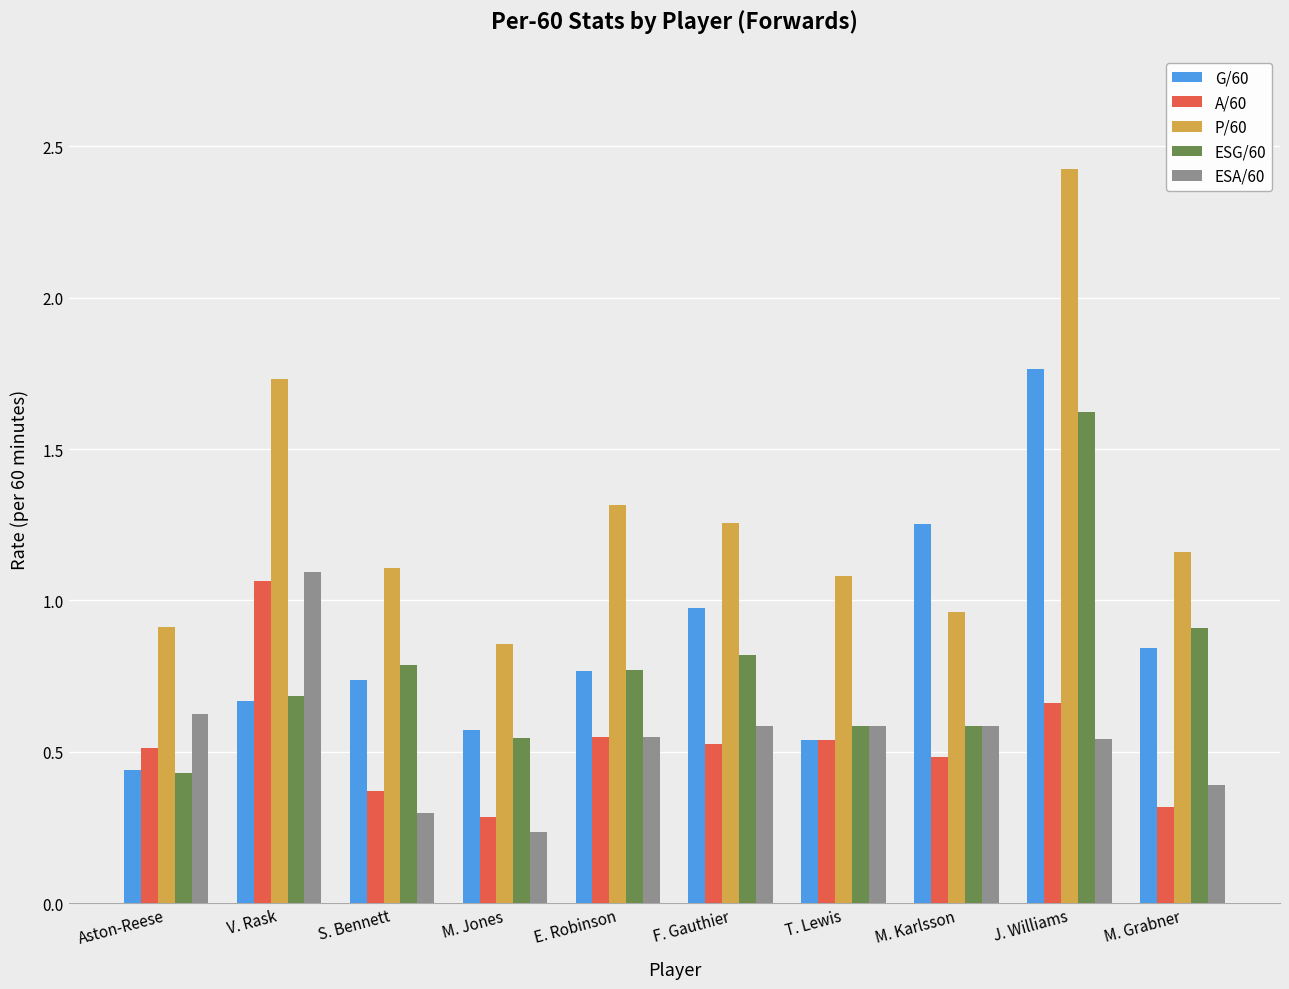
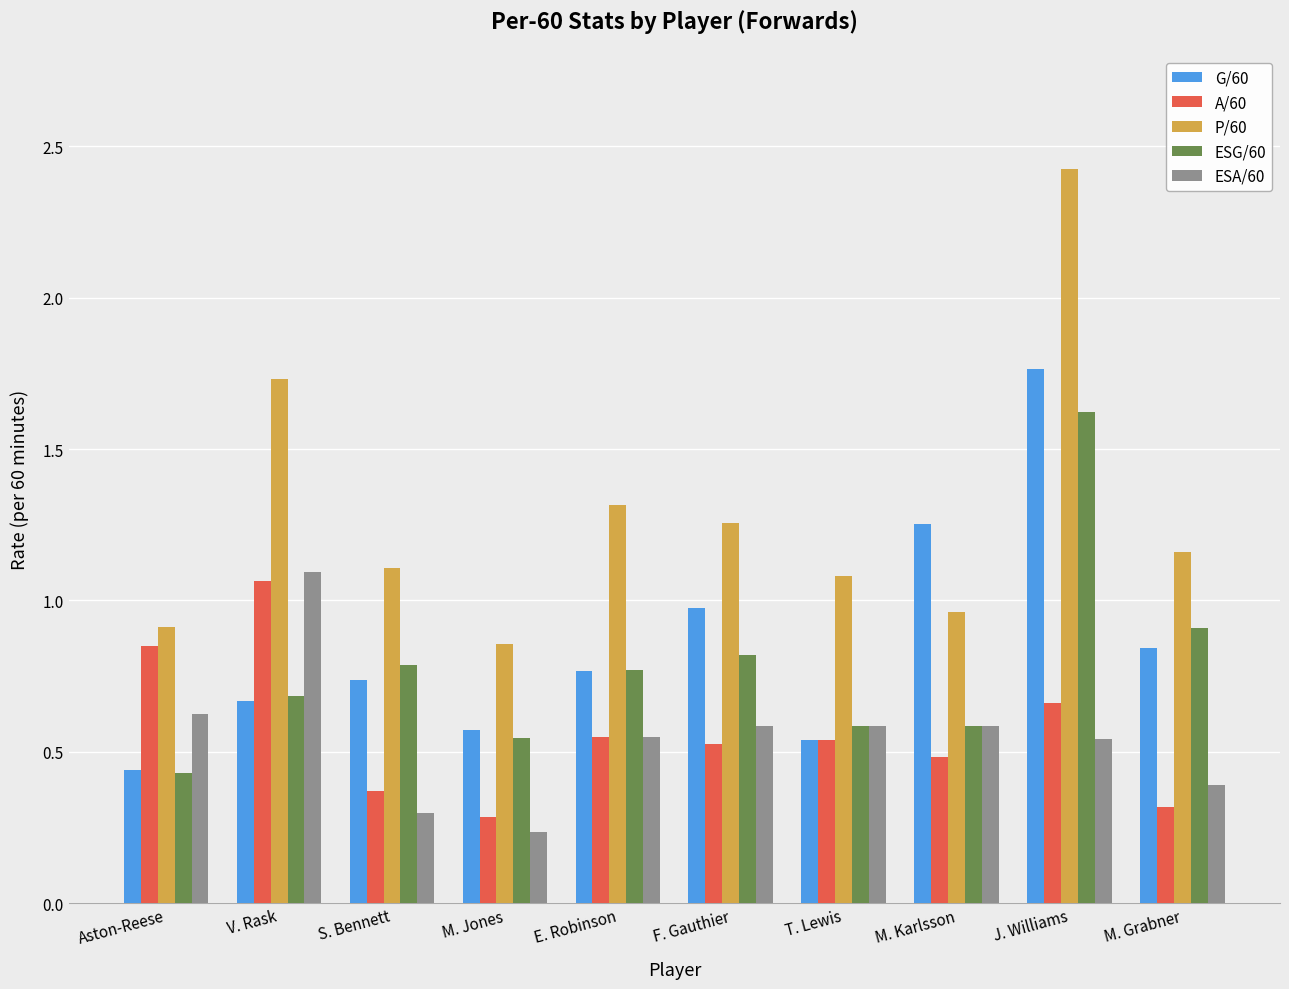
  {
    "G/60": {
      "Aston-Reese": 0.44,
      "V. Rask": 0.67,
      "S. Bennett": 0.74,
      "M. Jones": 0.57,
      "E. Robinson": 0.77,
      "F. Gauthier": 0.98,
      "T. Lewis": 0.54,
      "M. Karlsson": 1.25,
      "J. Williams": 1.76,
      "M. Grabner": 0.84
    },
    "A/60": {
-     "Aston-Reese": 0.51,
+     "Aston-Reese": 0.85,
      "V. Rask": 1.07,
      "S. Bennett": 0.37,
      "M. Jones": 0.29,
      "E. Robinson": 0.55,
      "F. Gauthier": 0.52,
      "T. Lewis": 0.54,
      "M. Karlsson": 0.48,
      "J. Williams": 0.66,
      "M. Grabner": 0.32
    },
    "P/60": {
      "Aston-Reese": 0.91,
      "V. Rask": 1.73,
      "S. Bennett": 1.11,
      "M. Jones": 0.86,
      "E. Robinson": 1.32,
      "F. Gauthier": 1.26,
      "T. Lewis": 1.08,
      "M. Karlsson": 0.96,
      "J. Williams": 2.42,
      "M. Grabner": 1.16
    },
    "ESG/60": {
      "Aston-Reese": 0.43,
      "V. Rask": 0.68,
      "S. Bennett": 0.79,
      "M. Jones": 0.55,
      "E. Robinson": 0.77,
      "F. Gauthier": 0.82,
      "T. Lewis": 0.58,
      "M. Karlsson": 0.59,
      "J. Williams": 1.62,
      "M. Grabner": 0.91
    },
    "ESA/60": {
      "Aston-Reese": 0.63,
      "V. Rask": 1.09,
      "S. Bennett": 0.30,
      "M. Jones": 0.23,
      "E. Robinson": 0.55,
      "F. Gauthier": 0.58,
      "T. Lewis": 0.58,
      "M. Karlsson": 0.59,
      "J. Williams": 0.54,
      "M. Grabner": 0.39
    }
  }
